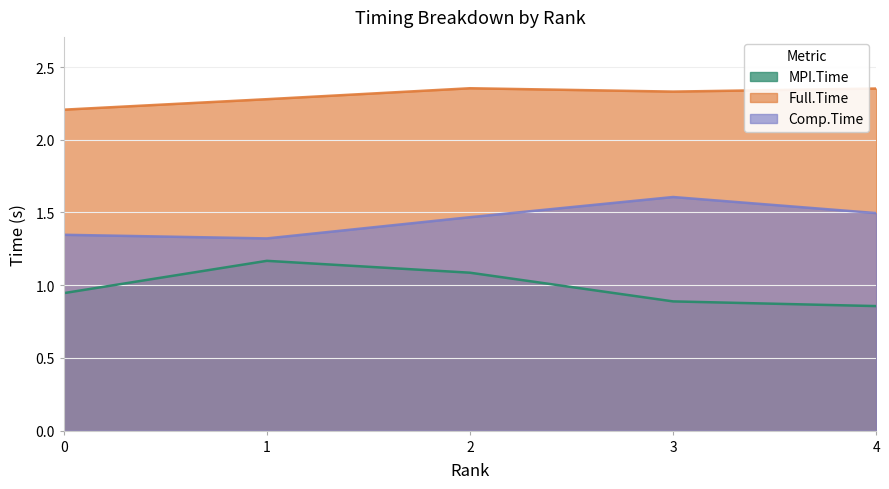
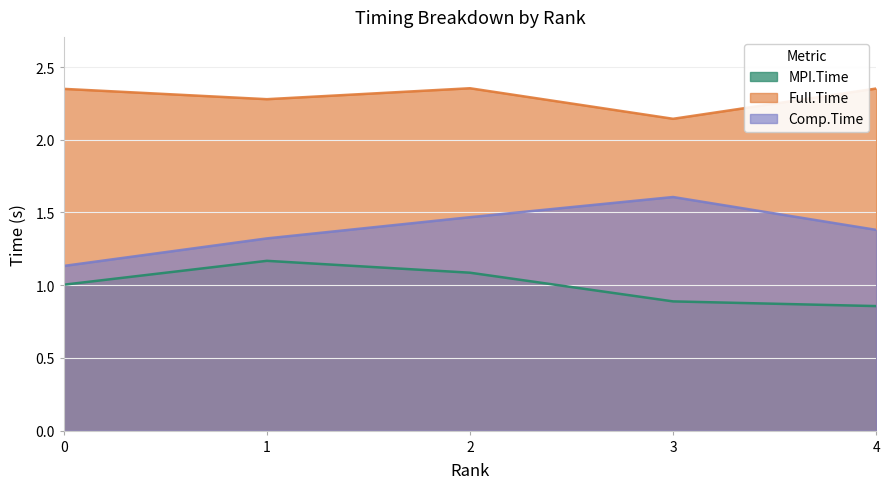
  {
    "MPI.Time": {
-     "0": 0.95,
+     "0": 1.00,
      "1": 1.17,
      "2": 1.09,
      "3": 0.89,
      "4": 0.86
    },
    "Full.Time": {
-     "0": 2.21,
+     "0": 2.35,
      "1": 2.28,
      "2": 2.35,
-     "3": 2.33,
+     "3": 2.14,
      "4": 2.35
    },
    "Comp.Time": {
-     "0": 1.35,
+     "0": 1.13,
      "1": 1.32,
      "2": 1.47,
      "3": 1.61,
-     "4": 1.50
+     "4": 1.38
    }
  }
